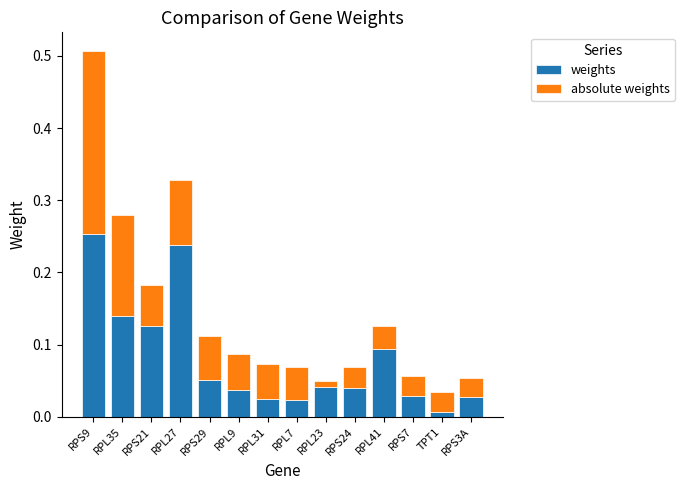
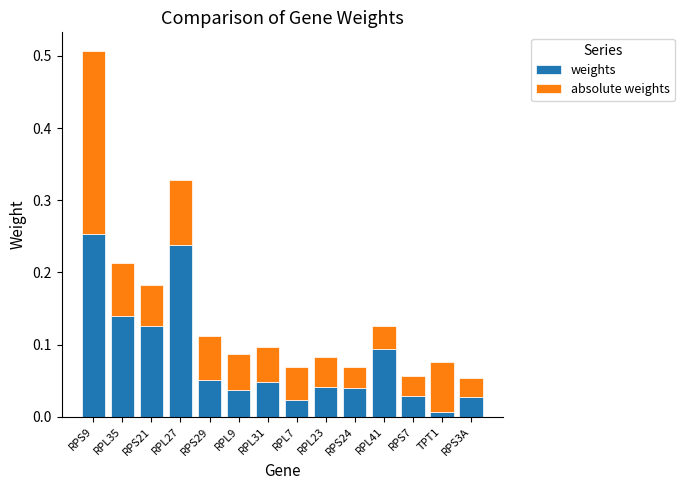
  {
    "weights": {
      "RPS9": 0.25,
      "RPL35": 0.14,
      "RPS21": 0.13,
      "RPL27": 0.24,
      "RPS29": 0.05,
      "RPL9": 0.04,
-     "RPL31": 0.02,
+     "RPL31": 0.05,
      "RPL7": 0.02,
      "RPL23": 0.04,
      "RPS24": 0.04,
      "RPL41": 0.09,
      "RPS7": 0.03,
      "TPT1": 0.01,
      "RPS3A": 0.03
    },
    "absolute weights": {
      "RPS9": 0.25,
-     "RPL35": 0.14,
+     "RPL35": 0.07,
      "RPS21": 0.06,
      "RPL27": 0.09,
      "RPS29": 0.06,
      "RPL9": 0.05,
      "RPL31": 0.05,
      "RPL7": 0.05,
-     "RPL23": 0.01,
+     "RPL23": 0.04,
      "RPS24": 0.03,
      "RPL41": 0.03,
      "RPS7": 0.03,
-     "TPT1": 0.03,
+     "TPT1": 0.07,
      "RPS3A": 0.03
    }
  }
